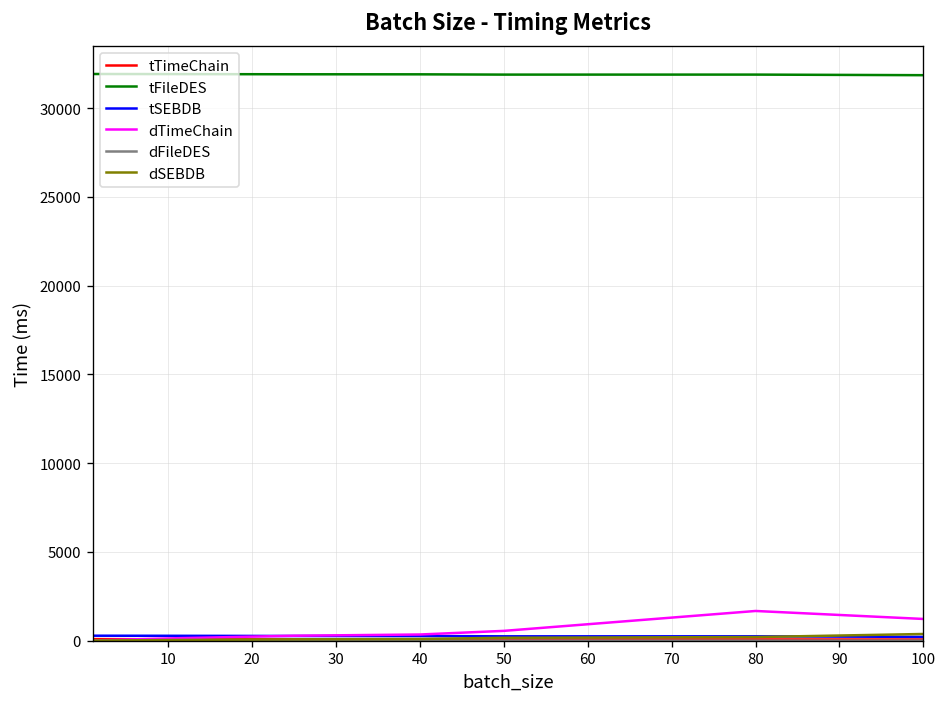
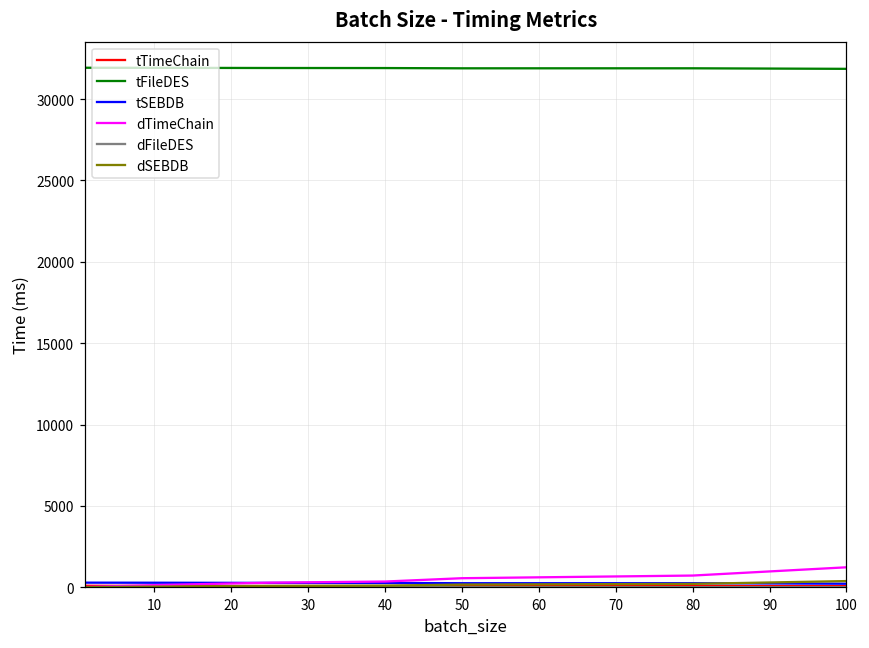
  {
    "tFileDES": {
      "40": 31900,
      "50": 31900,
      "80": 31900,
      "100": 31900
    },
    "dTimeChain": {
      "50": 600,
-     "80": 1700,
+     "80": 700,
      "100": 1200
    }
  }
